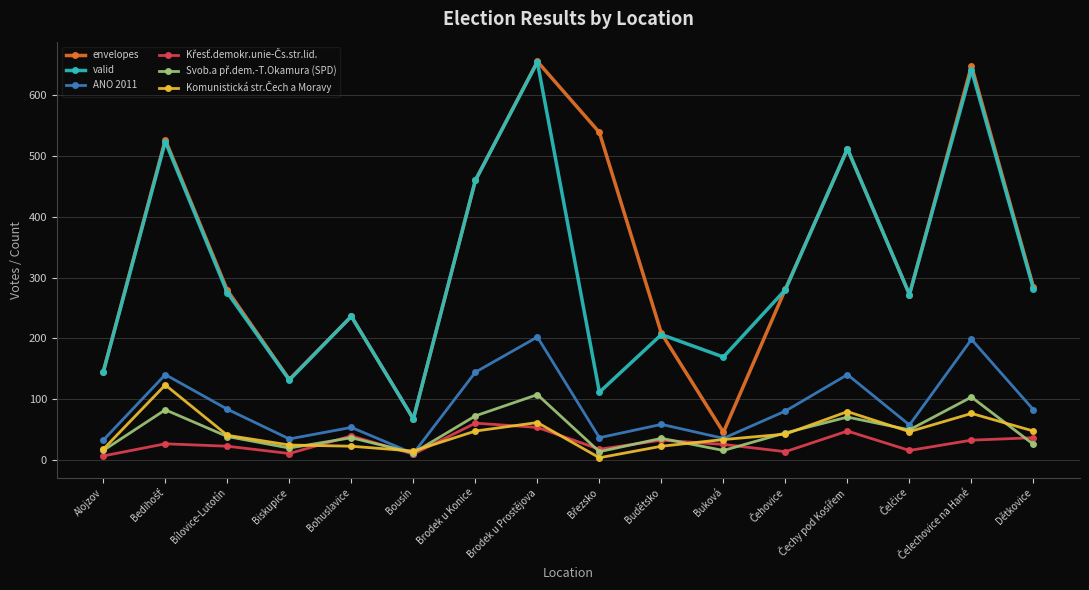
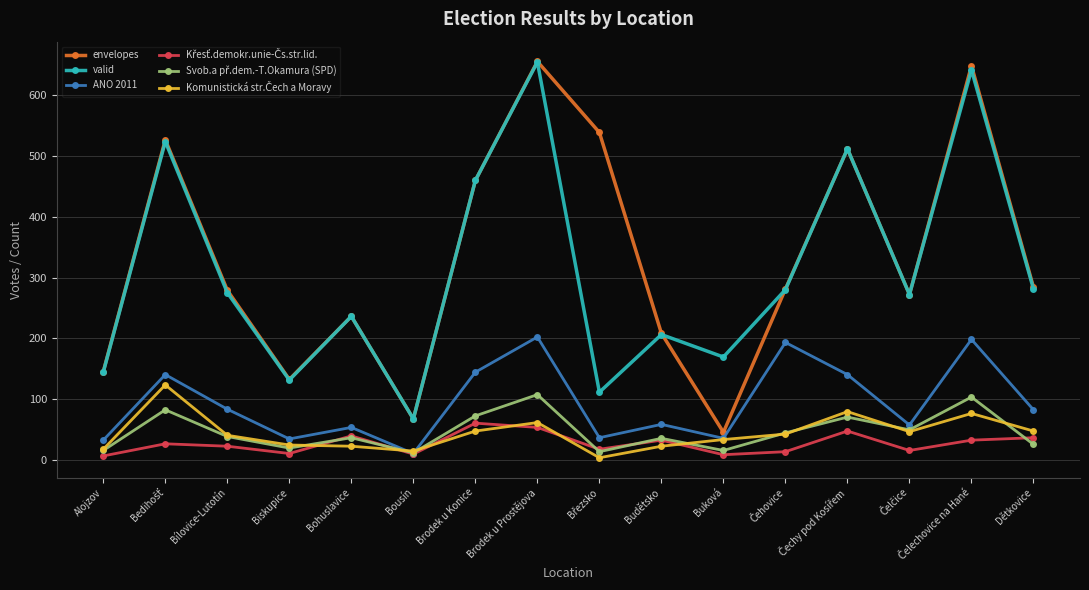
  {
    "envelopes": {
      "Březsko": 540,
      "Buková": 50,
      "Čelechovice na Hané": 650
    },
    "valid": {
      "Březsko": 110,
      "Buková": 170,
      "Čelechovice na Hané": 640
    },
    "ANO 2011": {
      "Alojzov": 30,
      "Bedihošť": 140,
      "Bílovice-Lutotín": 80,
      "Biskupice": 30,
      "Bohuslavice": 50,
      "Brodek u Konice": 140,
      "Brodek u Prostějova": 200,
      "Březsko": 40,
      "Budětsko": 60,
-     "Čehovice": 80,
+     "Čehovice": 190,
      "Čechy pod Kosířem": 140,
      "Čelčice": 60,
      "Čelechovice na Hané": 200,
      "Dětkovice": 80
    },
    "Křesť.demokr.unie-Čs.str.lid.": {
      "Alojzov": 10,
      "Bedihošť": 30,
      "Bílovice-Lutotín": 20,
      "Biskupice": 10,
      "Brodek u Konice": 60,
      "Brodek u Prostějova": 50,
-     "Buková": 30,
+     "Buková": 10,
      "Čehovice": 10,
      "Čechy pod Kosířem": 50,
      "Čelčice": 20,
      "Čelechovice na Hané": 30,
      "Dětkovice": 40
    },
    "Svob.a př.dem.-T.Okamura (SPD)": {
      "Bedihošť": 80,
      "Biskupice": 20,
      "Brodek u Konice": 70,
      "Brodek u Prostějova": 110,
      "Buková": 20,
      "Čechy pod Kosířem": 70,
      "Čelechovice na Hané": 100,
      "Dětkovice": 30
    },
    "Komunistická str.Čech a Moravy": {
      "Bedihošť": 120,
      "Biskupice": 20,
      "Bohuslavice": 20,
      "Brodek u Konice": 50,
      "Brodek u Prostějova": 60,
      "Březsko": 0,
      "Budětsko": 20,
      "Čechy pod Kosířem": 80,
      "Čelechovice na Hané": 80,
      "Dětkovice": 50
    }
  }
